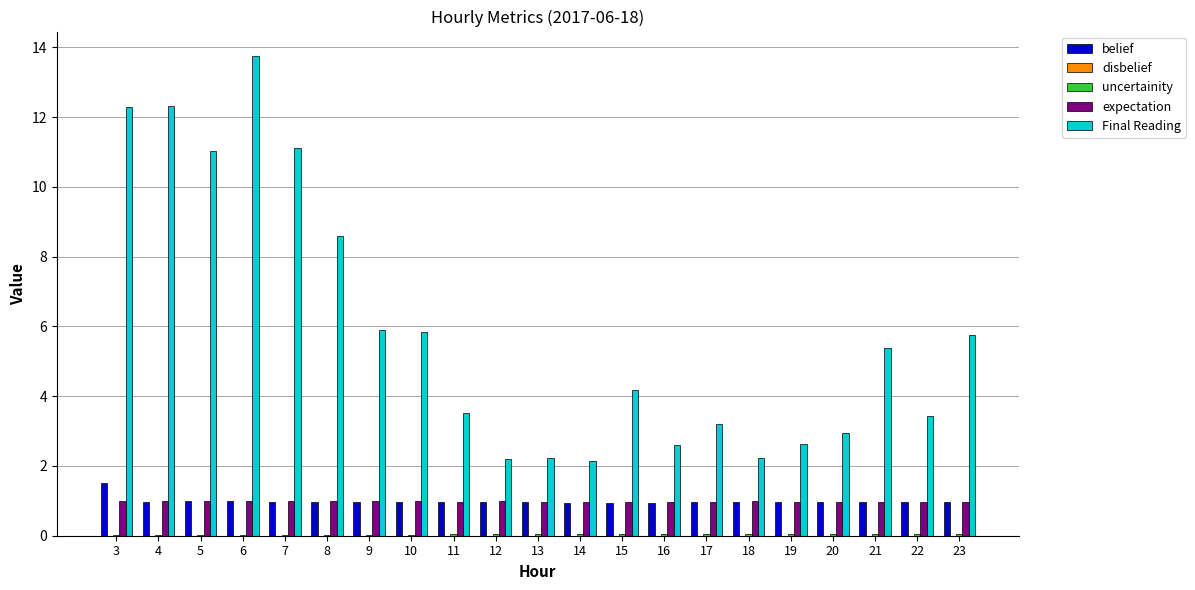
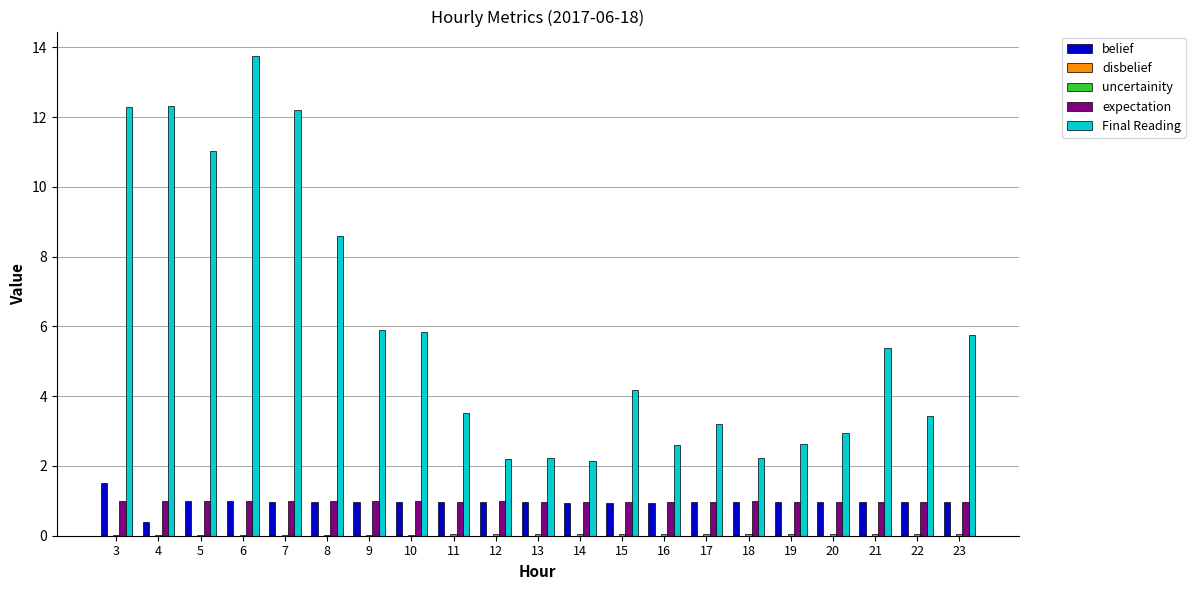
  {
    "belief": {
      "3": 1.5,
-     "4": 1.0,
+     "4": 0.4,
      "5": 1.0,
      "6": 1.0,
      "7": 1.0,
      "8": 1.0,
      "9": 1.0,
      "10": 1.0,
      "11": 1.0,
      "12": 1.0,
      "13": 1.0,
      "14": 0.9,
      "15": 0.9,
      "16": 0.9,
      "17": 1.0,
      "18": 1.0,
      "19": 1.0,
      "20": 1.0,
      "21": 1.0,
      "22": 1.0,
      "23": 1.0
    },
    "disbelief": {
      "3": 0.0,
      "4": 0.0,
      "5": 0.0,
      "6": 0.0,
      "7": 0.0,
      "8": 0.0,
      "9": 0.0,
      "10": 0.0,
      "11": 0.0,
      "12": 0.0,
      "13": 0.0,
      "14": 0.0,
      "15": 0.0,
      "16": 0.0,
      "17": 0.0,
      "18": 0.0,
      "19": 0.0,
      "20": 0.0,
      "21": 0.0,
      "22": 0.0,
      "23": 0.0
    },
    "expectation": {
      "3": 1.0,
      "4": 1.0,
      "5": 1.0,
      "6": 1.0,
      "7": 1.0,
      "8": 1.0,
      "9": 1.0,
      "10": 1.0,
      "11": 1.0,
      "12": 1.0,
      "13": 1.0,
      "14": 1.0,
      "15": 1.0,
      "16": 1.0,
      "17": 1.0,
      "18": 1.0,
      "19": 1.0,
      "20": 1.0,
      "21": 1.0,
      "22": 1.0,
      "23": 1.0
    },
    "Final Reading": {
      "3": 12.3,
      "4": 12.3,
      "5": 11.0,
      "6": 13.8,
-     "7": 11.1,
+     "7": 12.2,
      "8": 8.6,
      "9": 5.9,
      "10": 5.9,
      "11": 3.5,
      "12": 2.2,
      "13": 2.2,
      "14": 2.1,
      "15": 4.2,
      "16": 2.6,
      "17": 3.2,
      "18": 2.2,
      "19": 2.6,
      "20": 3.0,
      "21": 5.4,
      "22": 3.4,
      "23": 5.8
    }
  }
